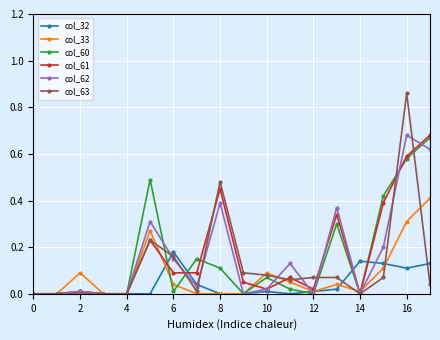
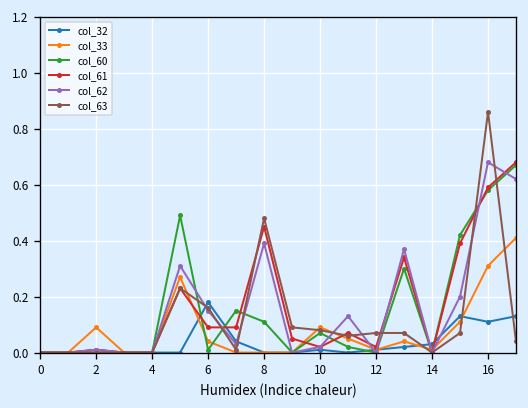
  {
    "col_32": {
      "6": 0.18,
-     "14": 0.14,
+     "14": 0.03,
      "16": 0.11
    },
    "col_33": {
      "2": 0.09,
      "6": 0.04,
      "16": 0.31
    },
    "col_60": {
      "6": 0.01,
      "8": 0.11
    },
    "col_61": {
      "6": 0.09,
      "8": 0.45
    },
    "col_62": {
      "8": 0.39,
      "16": 0.68
    },
    "col_63": {
      "8": 0.48,
      "12": 0.07,
      "16": 0.86
    }
  }
